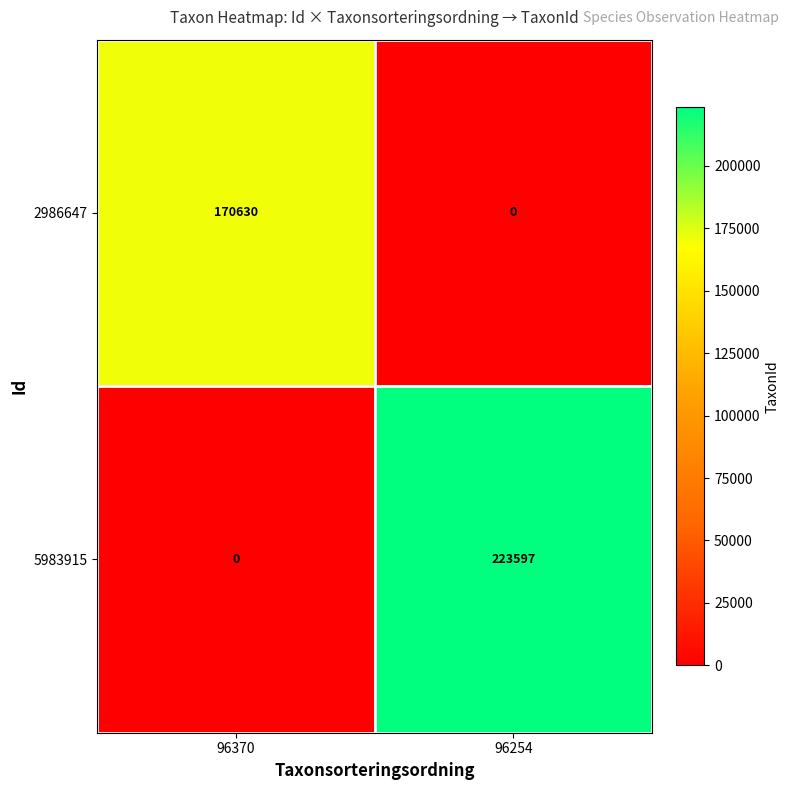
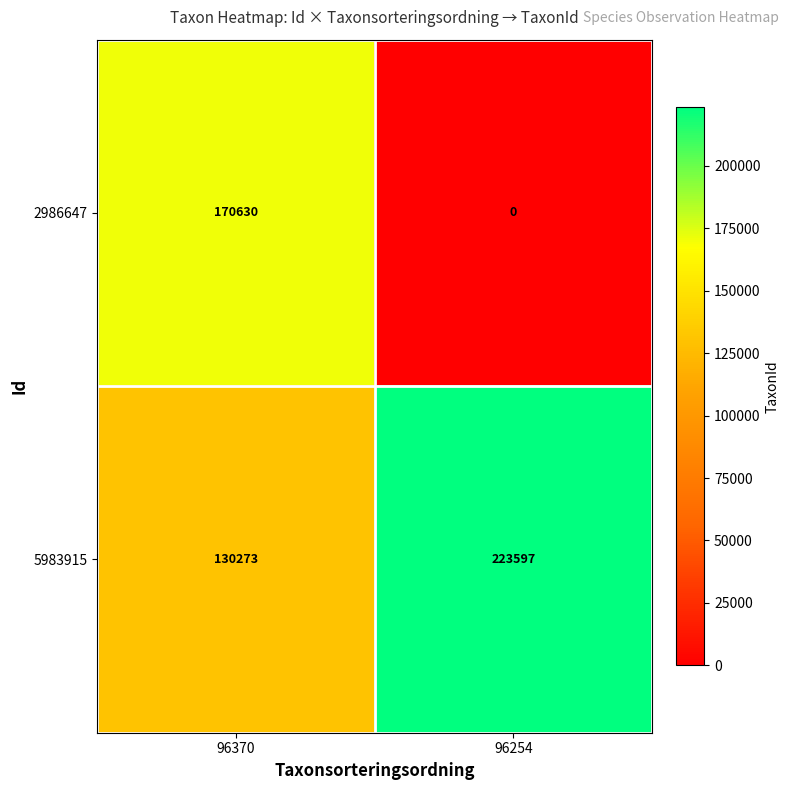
  {
    "2986647": {
      "96370": 170630,
      "96254": 0
    },
    "5983915": {
-     "96370": 0,
+     "96370": 130273,
      "96254": 223597
    }
  }
